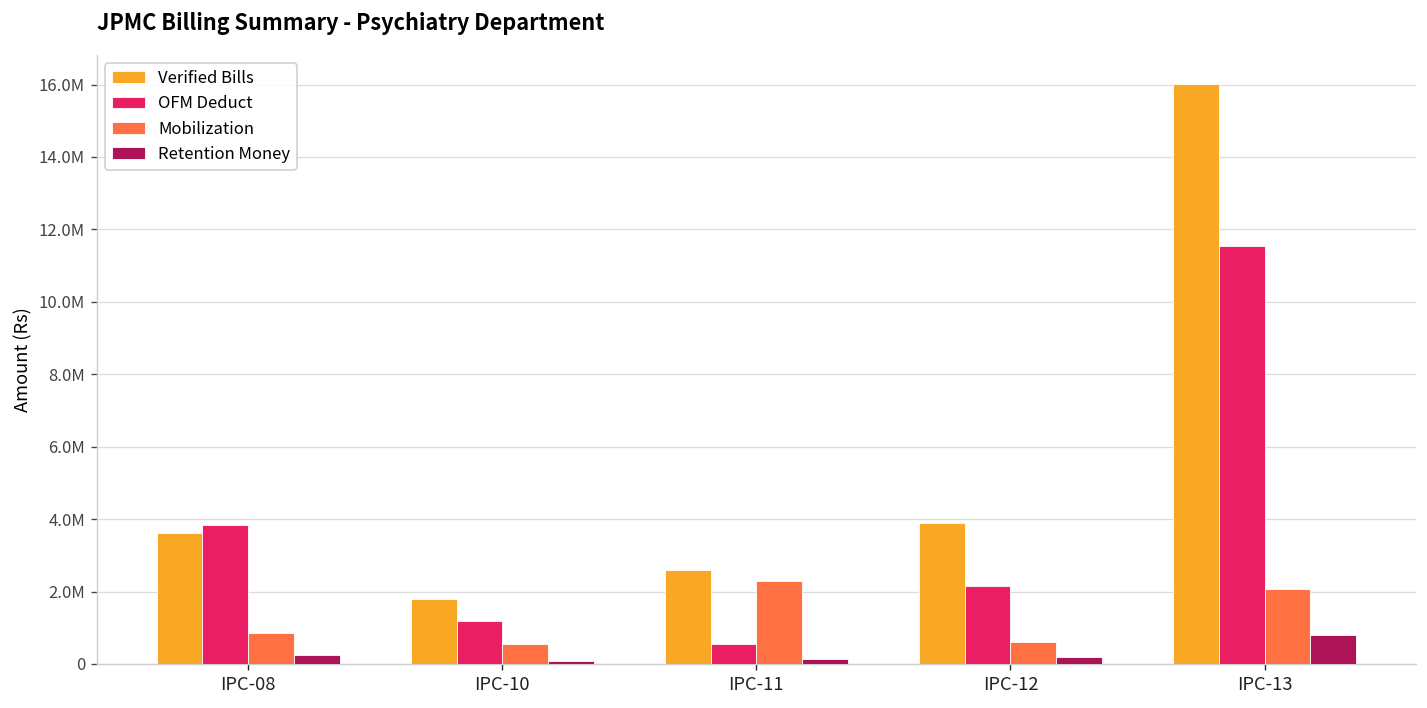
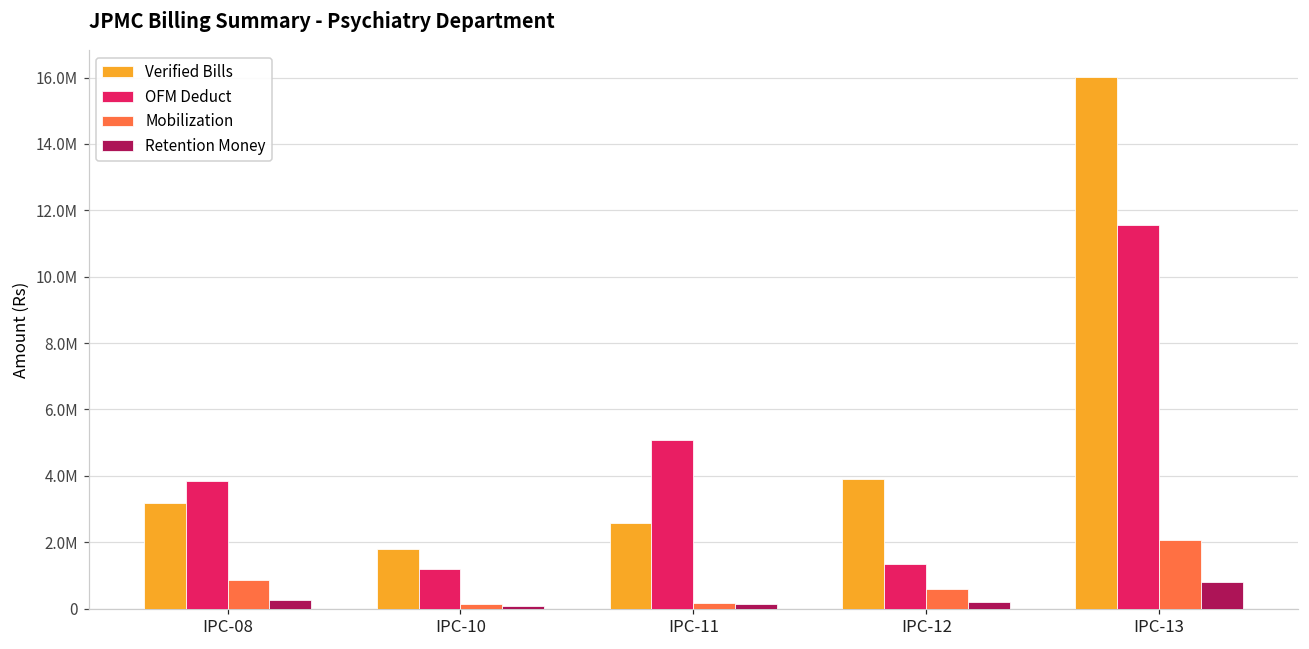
  {
    "Verified Bills": {
-     "IPC-08": 3600000,
+     "IPC-08": 3200000,
      "IPC-10": 1800000,
      "IPC-11": 2600000,
      "IPC-12": 3900000,
      "IPC-13": 16000000
    },
    "OFM Deduct": {
      "IPC-08": 3800000,
      "IPC-10": 1200000,
-     "IPC-11": 600000,
-     "IPC-12": 2200000,
+     "IPC-11": 5100000,
+     "IPC-12": 1300000,
      "IPC-13": 11500000
    },
    "Mobilization": {
      "IPC-08": 900000,
-     "IPC-10": 600000,
-     "IPC-11": 2300000,
+     "IPC-10": 100000,
+     "IPC-11": 200000,
      "IPC-12": 600000,
      "IPC-13": 2100000
    },
    "Retention Money": {
      "IPC-08": 200000,
      "IPC-10": 100000,
      "IPC-11": 100000,
      "IPC-12": 200000,
      "IPC-13": 800000
    }
  }
